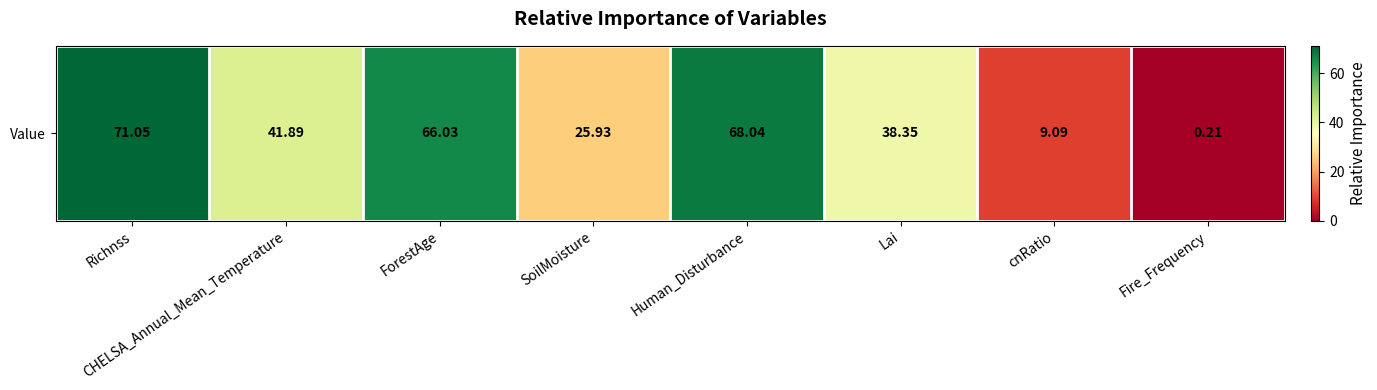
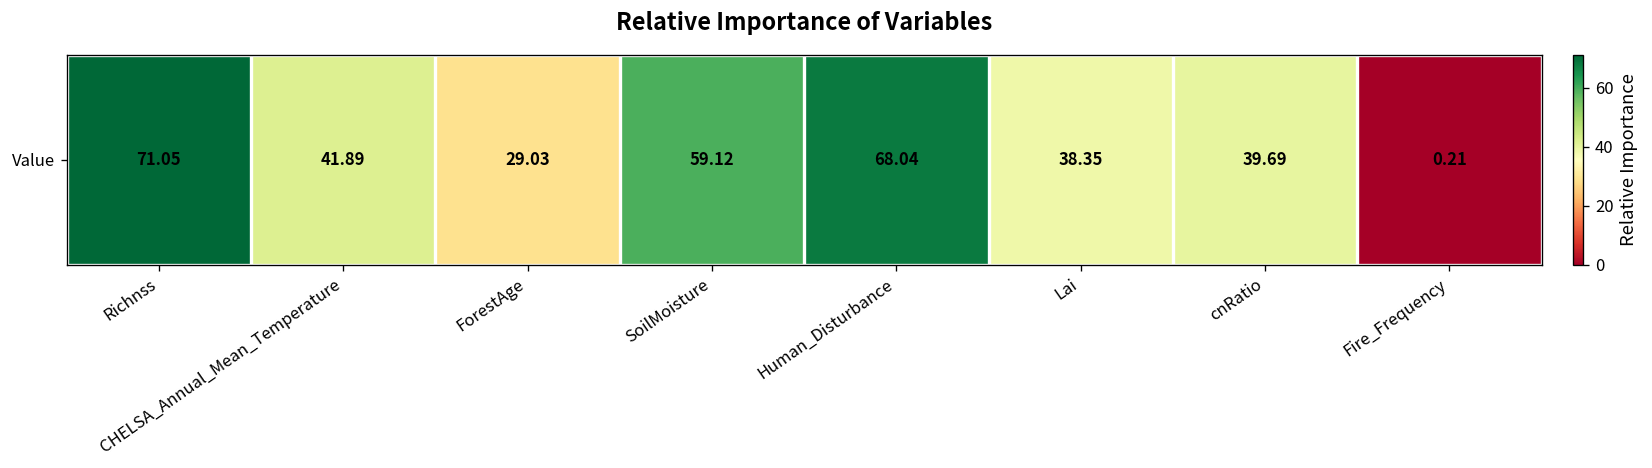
  {
    "Value": {
      "Richnss": 71.05,
      "CHELSA_Annual_Mean_Temperature": 41.89,
-     "ForestAge": 66.03,
-     "SoilMoisture": 25.93,
+     "ForestAge": 29.03,
+     "SoilMoisture": 59.12,
      "Human_Disturbance": 68.04,
      "Lai": 38.35,
-     "cnRatio": 9.09,
+     "cnRatio": 39.69,
      "Fire_Frequency": 0.21
    }
  }
